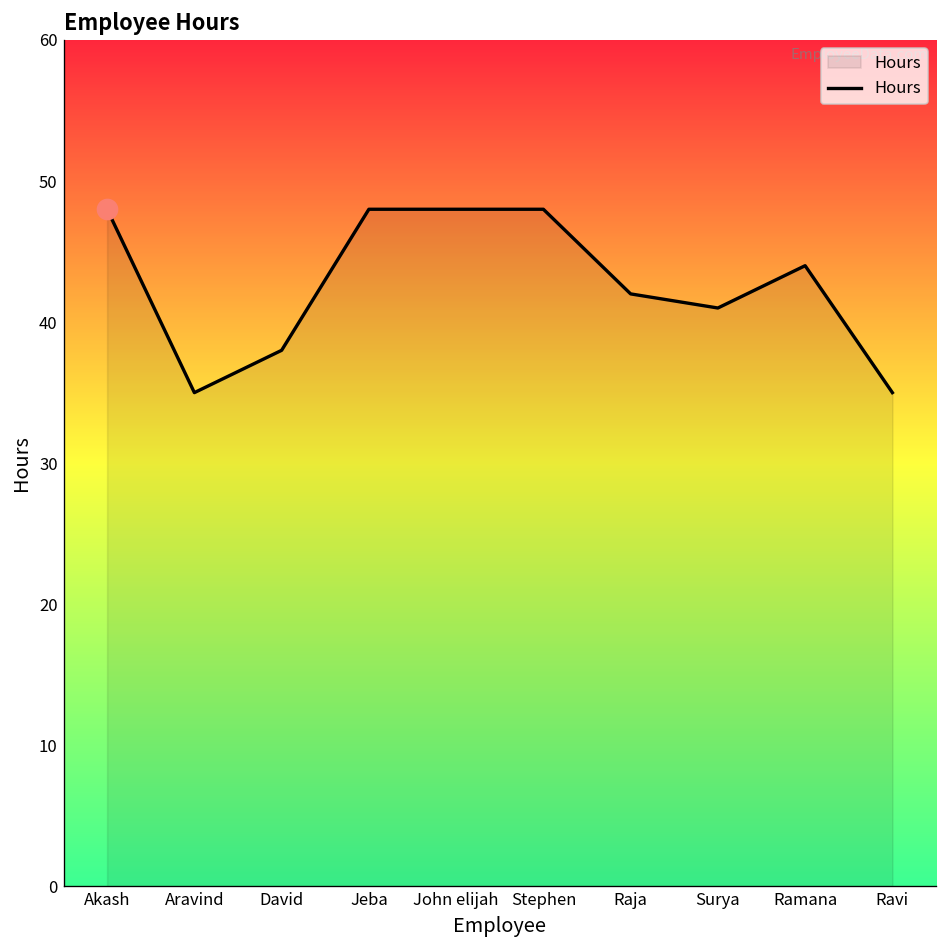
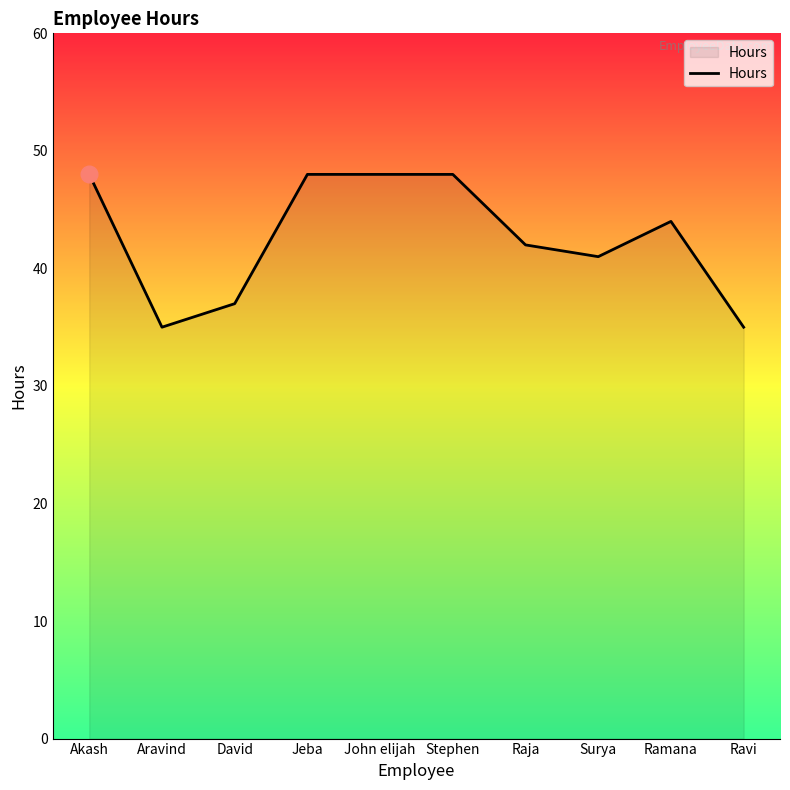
  {
    "Hours": {
      "Aravind": 35,
-     "David": 38,
+     "David": 37,
      "Jeba": 48,
      "John elijah": 48,
      "Stephen": 48,
      "Raja": 42,
      "Surya": 41,
      "Ramana": 44,
      "Ravi": 35
    }
  }
